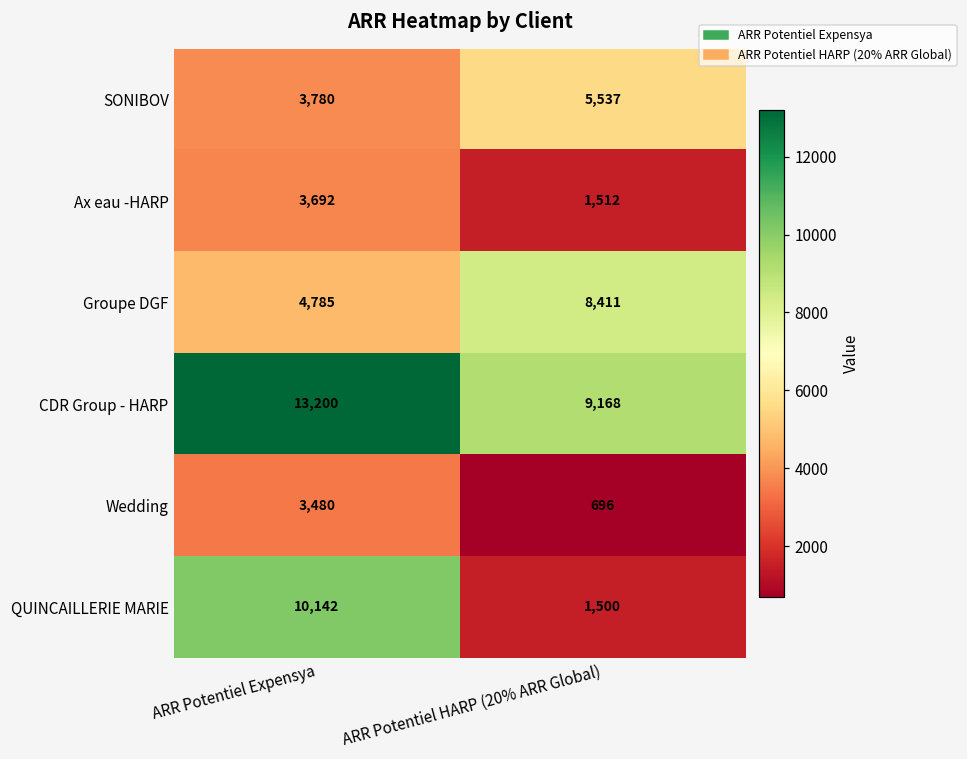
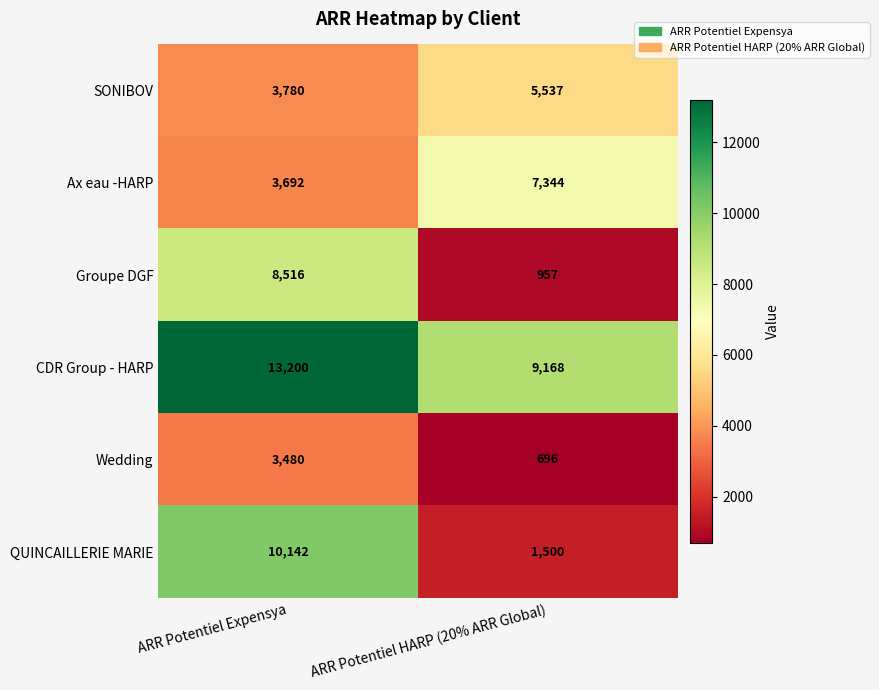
  {
    "SONIBOV": {
      "ARR Potentiel Expensya": "3,780",
      "ARR Potentiel HARP (20% ARR Global)": "5,537"
    },
    "Ax eau -HARP": {
      "ARR Potentiel Expensya": "3,692",
-     "ARR Potentiel HARP (20% ARR Global)": "1,512"
+     "ARR Potentiel HARP (20% ARR Global)": "7,344"
    },
    "Groupe DGF": {
-     "ARR Potentiel Expensya": "4,785",
-     "ARR Potentiel HARP (20% ARR Global)": "8,411"
+     "ARR Potentiel Expensya": "8,516",
+     "ARR Potentiel HARP (20% ARR Global)": "957"
    },
    "CDR Group - HARP": {
      "ARR Potentiel Expensya": "13,200",
      "ARR Potentiel HARP (20% ARR Global)": "9,168"
    },
    "Wedding": {
      "ARR Potentiel Expensya": "3,480",
      "ARR Potentiel HARP (20% ARR Global)": "696"
    },
    "QUINCAILLERIE MARIE": {
      "ARR Potentiel Expensya": "10,142",
      "ARR Potentiel HARP (20% ARR Global)": "1,500"
    }
  }
